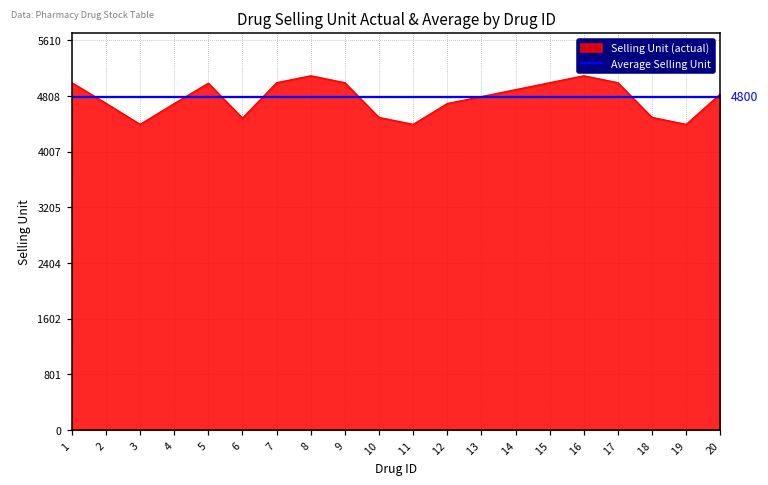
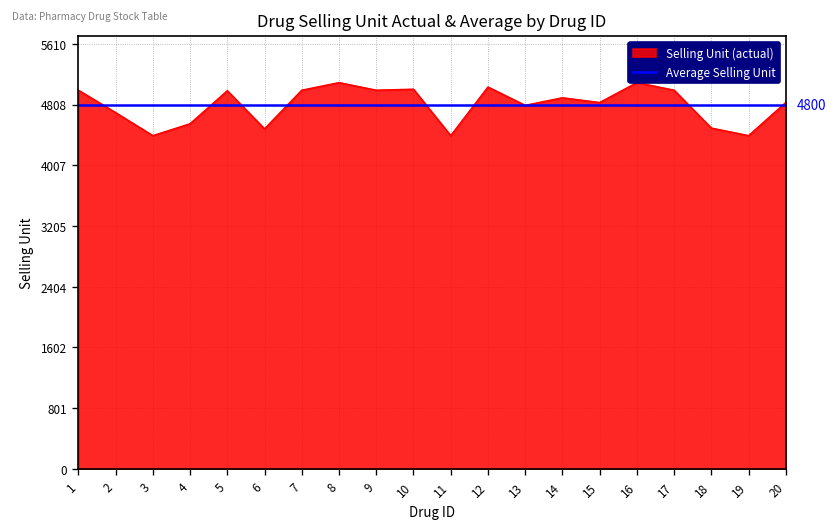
  {
    "1": 5000,
    "2": 4700,
    "3": 4400,
-   "4": 4700,
+   "4": 4600,
    "5": 5000,
    "6": 4500,
    "7": 5000,
    "8": 5100,
    "9": 5000,
-   "10": 4500,
+   "10": 5000,
    "11": 4400,
-   "12": 4700,
+   "12": 5000,
    "13": 4800,
    "14": 4900,
-   "15": 5000,
+   "15": 4800,
    "16": 5100,
    "17": 5000,
    "18": 4500,
    "19": 4400
  }
